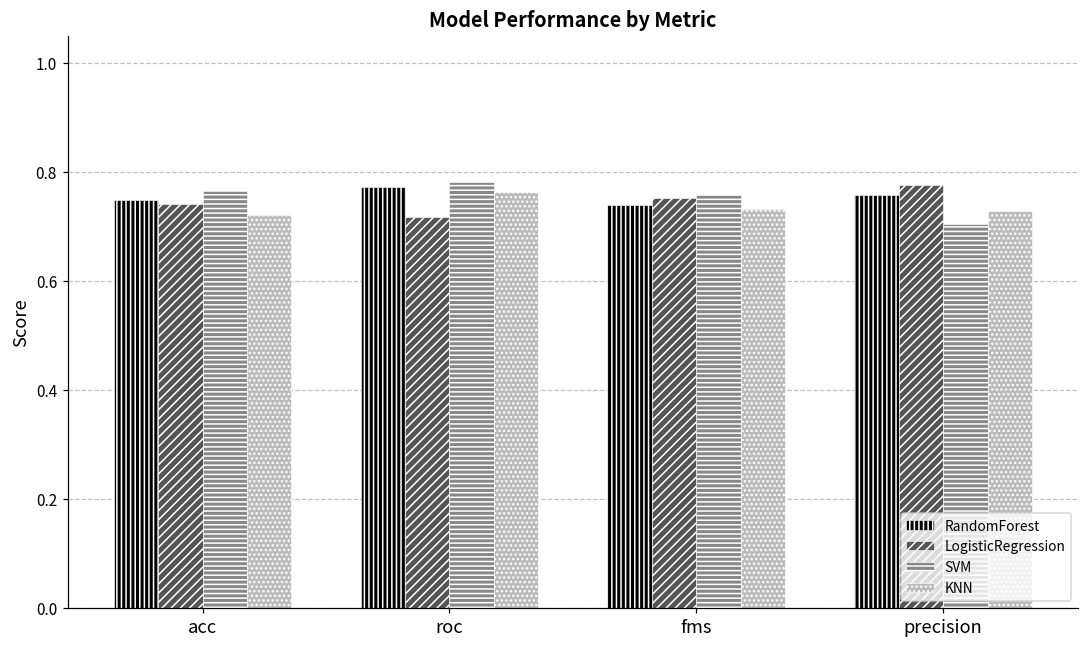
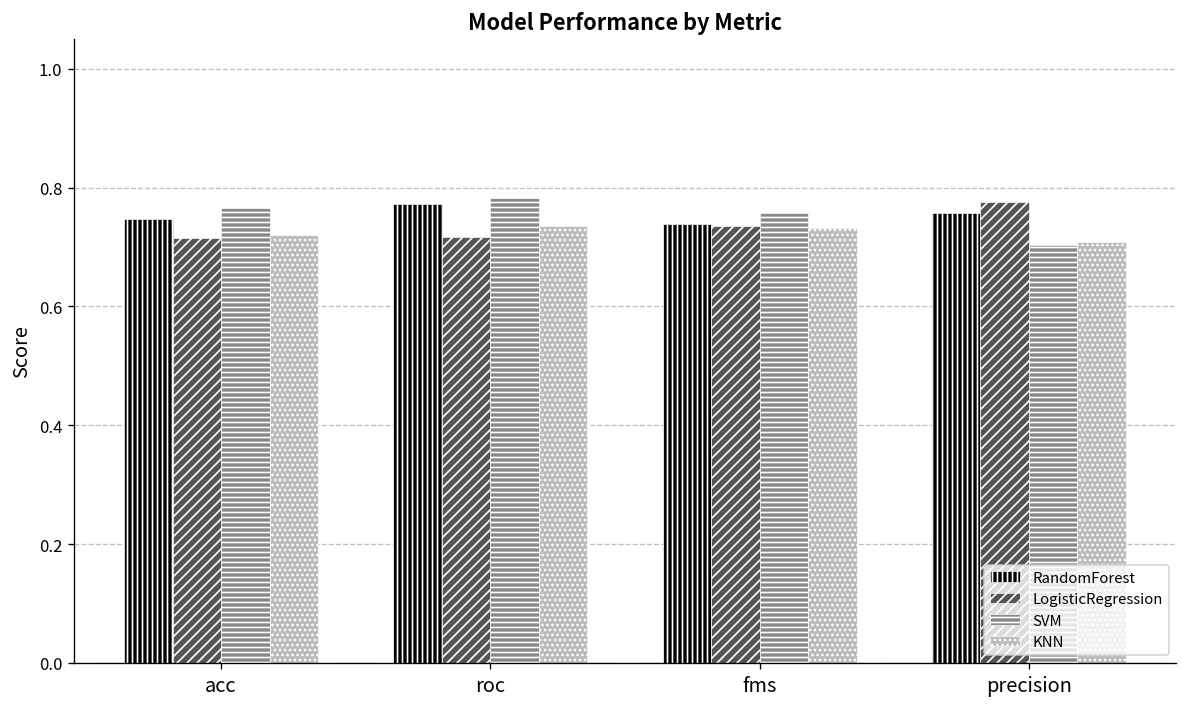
  {
    "RandomForest": {
      "acc": 0.75,
      "roc": 0.77,
      "fms": 0.74,
      "precision": 0.76
    },
    "LogisticRegression": {
-     "acc": 0.74,
+     "acc": 0.71,
      "roc": 0.72,
-     "fms": 0.75,
+     "fms": 0.74,
      "precision": 0.78
    },
    "SVM": {
      "acc": 0.77,
      "roc": 0.78,
      "fms": 0.76,
      "precision": 0.70
    },
    "KNN": {
      "acc": 0.72,
-     "roc": 0.76,
+     "roc": 0.74,
      "fms": 0.73,
-     "precision": 0.73
+     "precision": 0.71
    }
  }
